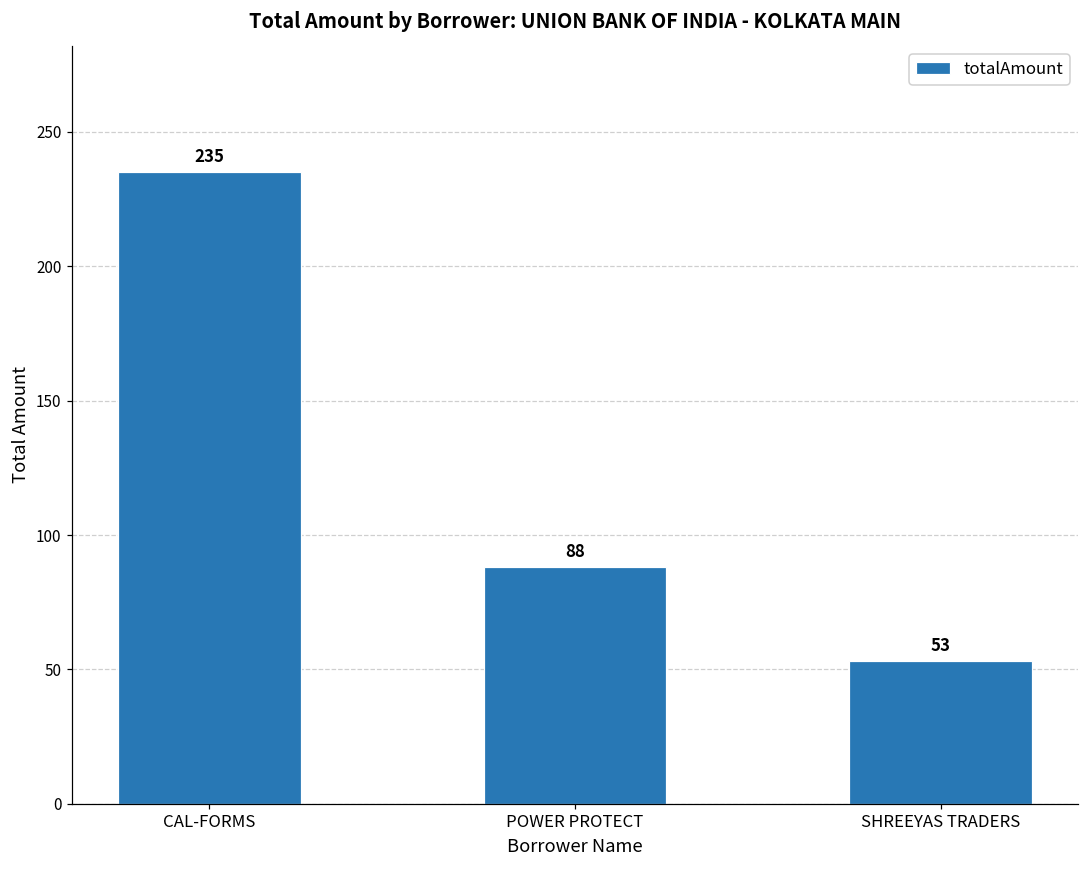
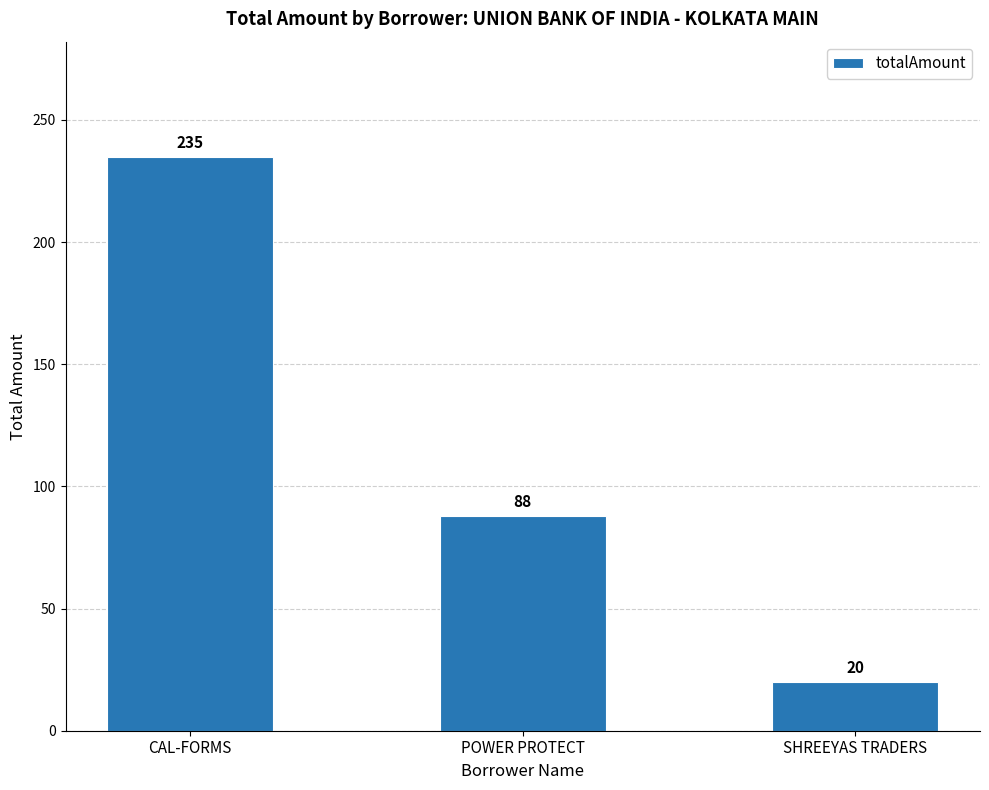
  {
    "CAL-FORMS": 235,
    "POWER PROTECT": 88,
-   "SHREEYAS TRADERS": 53
+   "SHREEYAS TRADERS": 20
  }
